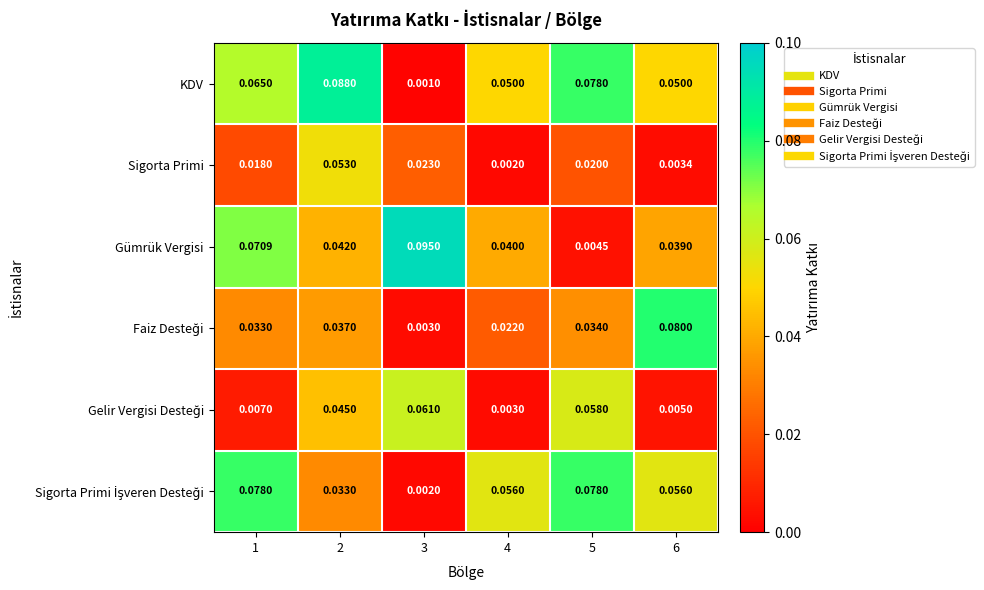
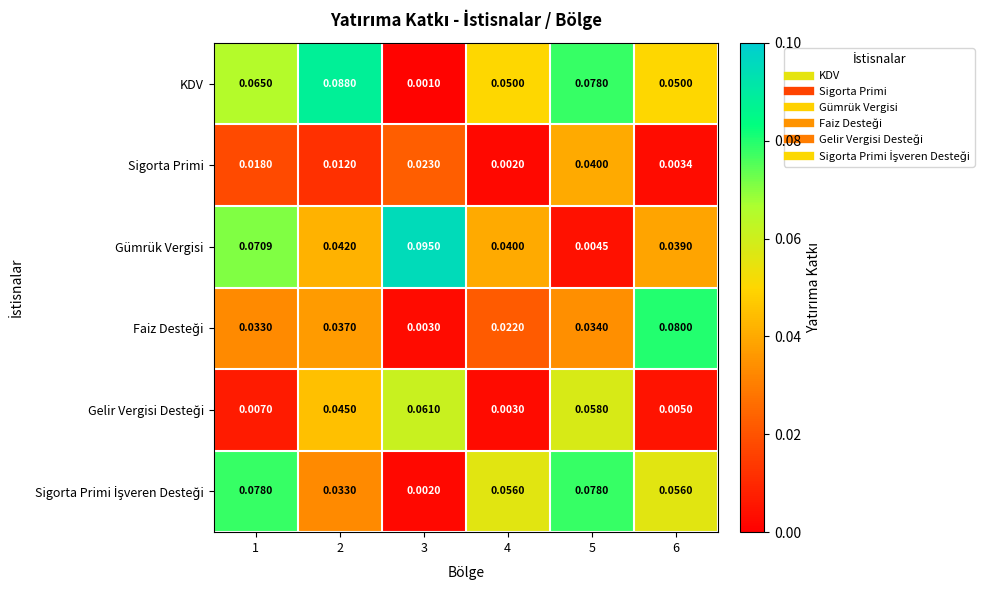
  {
    "KDV": {
      "1": 0.0650,
      "2": 0.0880,
      "3": 0.0010,
      "4": 0.0500,
      "5": 0.0780,
      "6": 0.0500
    },
    "Sigorta Primi": {
      "1": 0.0180,
-     "2": 0.0530,
+     "2": 0.0120,
      "3": 0.0230,
      "4": 0.0020,
-     "5": 0.0200,
+     "5": 0.0400,
      "6": 0.0034
    },
    "Gümrük Vergisi": {
      "1": 0.0709,
      "2": 0.0420,
      "3": 0.0950,
      "4": 0.0400,
      "5": 0.0045,
      "6": 0.0390
    },
    "Faiz Desteği": {
      "1": 0.0330,
      "2": 0.0370,
      "3": 0.0030,
      "4": 0.0220,
      "5": 0.0340,
      "6": 0.0800
    },
    "Gelir Vergisi Desteği": {
      "1": 0.0070,
      "2": 0.0450,
      "3": 0.0610,
      "4": 0.0030,
      "5": 0.0580,
      "6": 0.0050
    },
    "Sigorta Primi İşveren Desteği": {
      "1": 0.0780,
      "2": 0.0330,
      "3": 0.0020,
      "4": 0.0560,
      "5": 0.0780,
      "6": 0.0560
    }
  }
